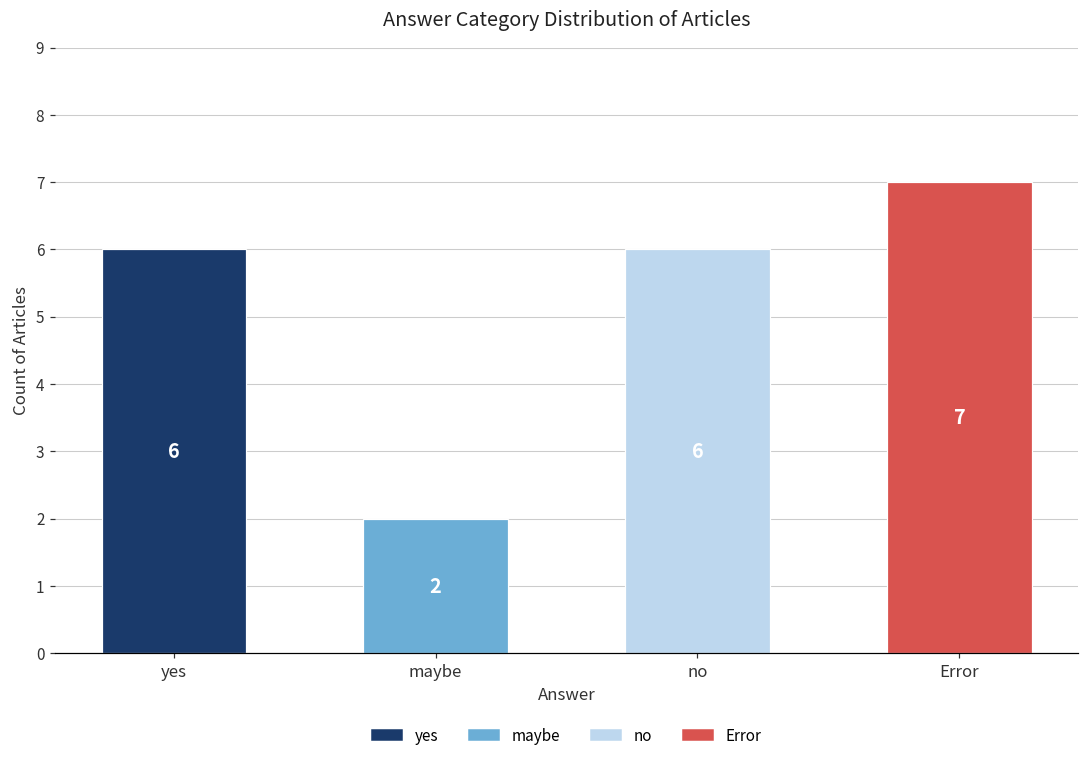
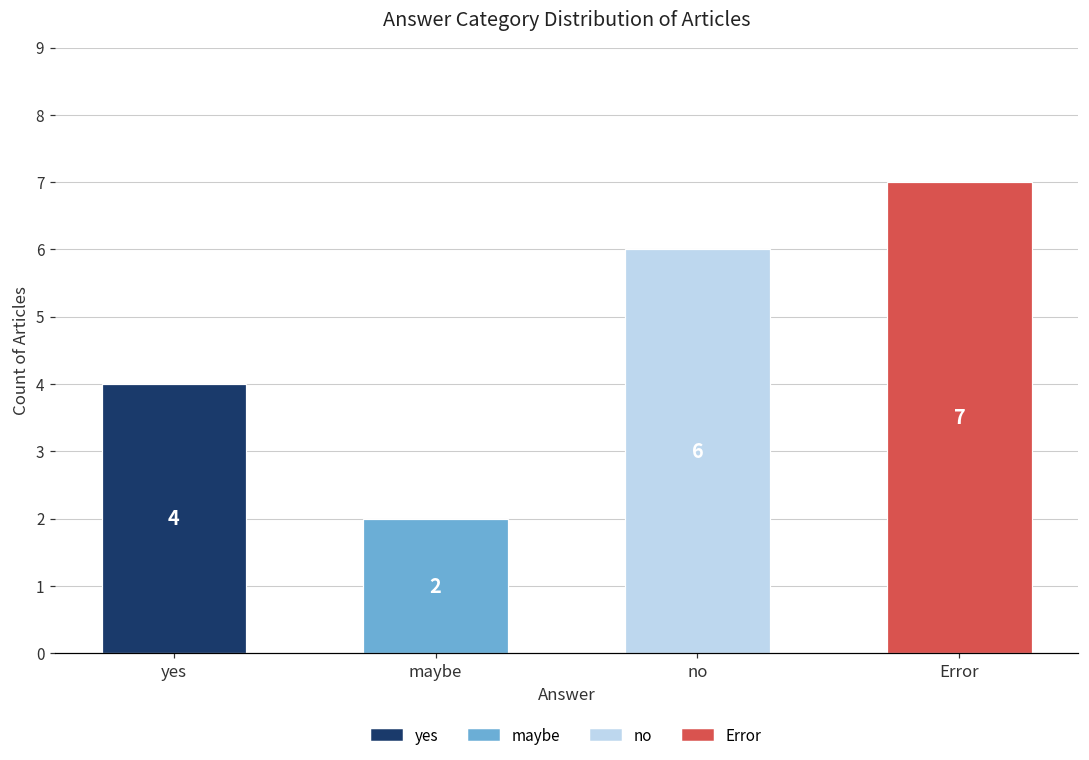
  {
-   "yes": 6,
+   "yes": 4,
    "maybe": 2,
    "no": 6,
    "Error": 7
  }
